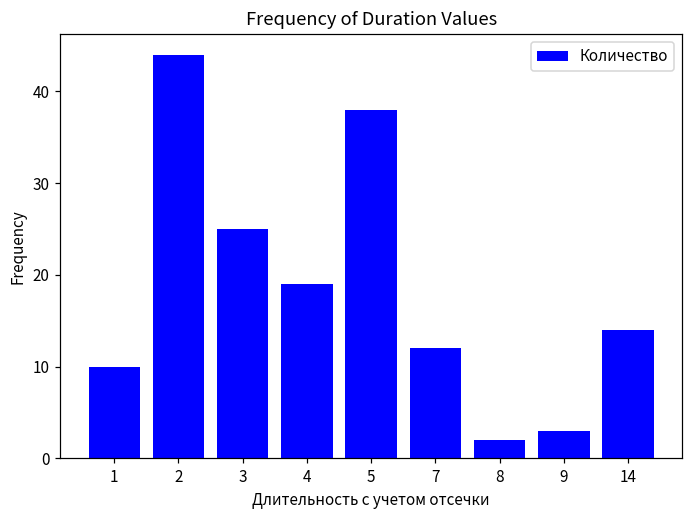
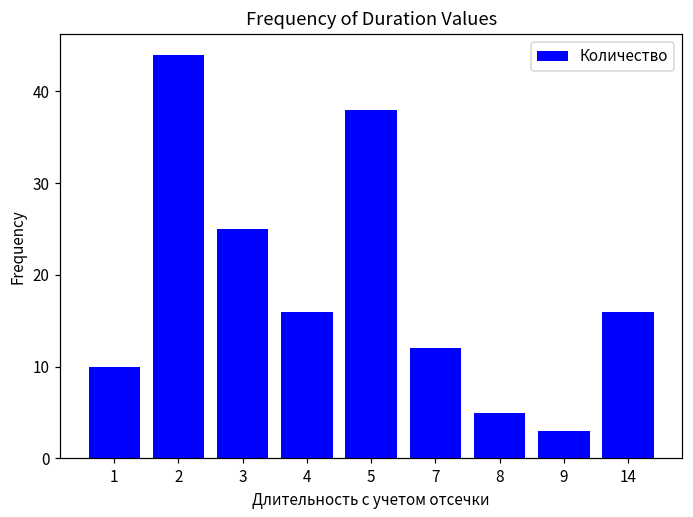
  {
    "1": 10,
    "2": 44,
    "3": 25,
-   "4": 19,
+   "4": 16,
    "5": 38,
    "7": 12,
-   "8": 2,
+   "8": 5,
    "9": 3,
-   "14": 14
+   "14": 16
  }
